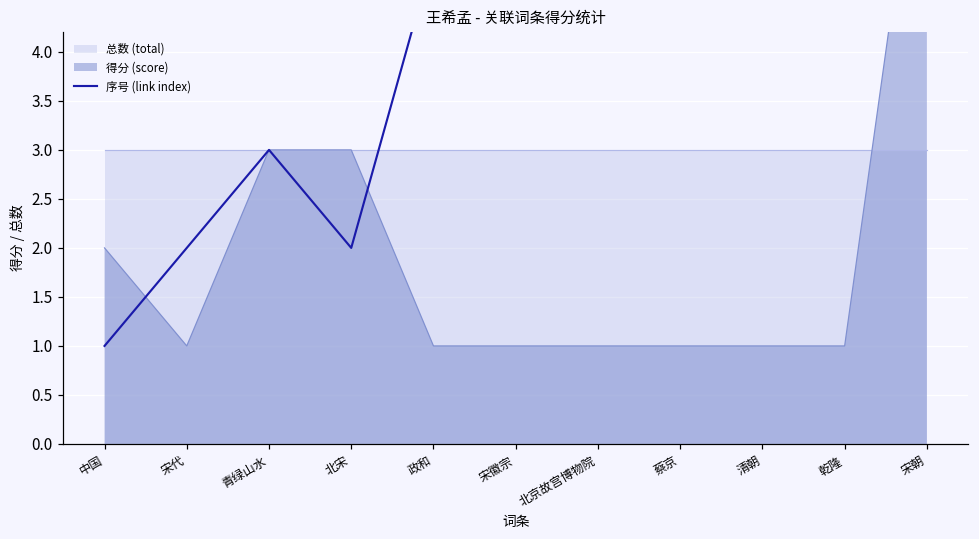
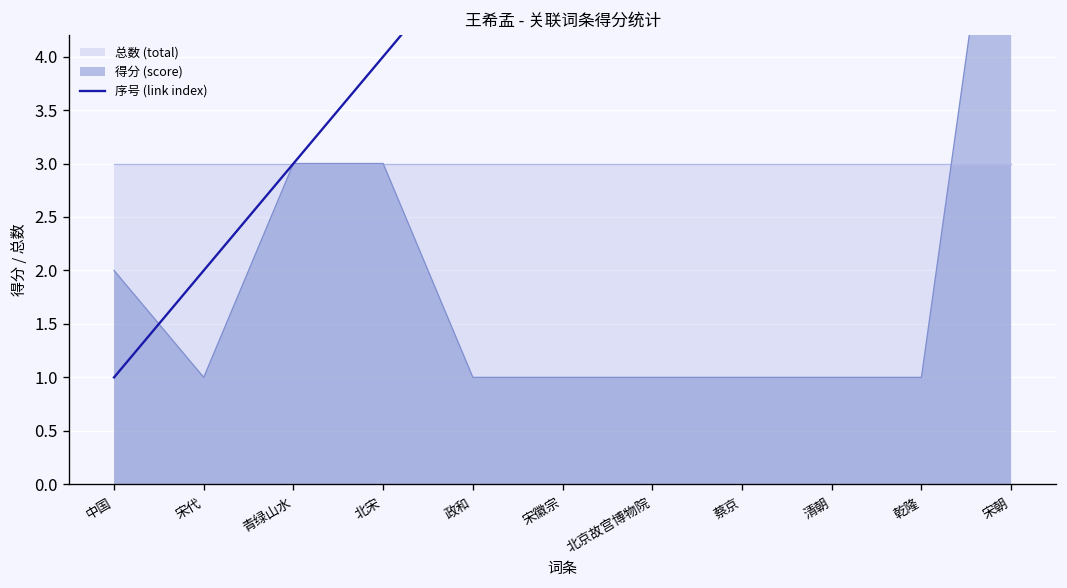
  {
    "总数 (total)": {
      "中国": 3,
      "宋代": 3,
      "政和": 3,
      "宋徽宗": 3,
      "北京故宫博物院": 3,
      "蔡京": 3,
      "清朝": 3,
      "乾隆": 3,
      "宋朝": 3
    },
    "得分 (score)": {
      "中国": 2,
      "宋代": 1,
      "政和": 1,
      "宋徽宗": 1,
      "北京故宫博物院": 1,
      "蔡京": 1,
      "清朝": 1,
      "乾隆": 1
    },
    "序号 (link index)": {
      "中国": 1,
      "宋代": 2,
-     "北宋": 2
+     "北宋": 4
    }
  }
